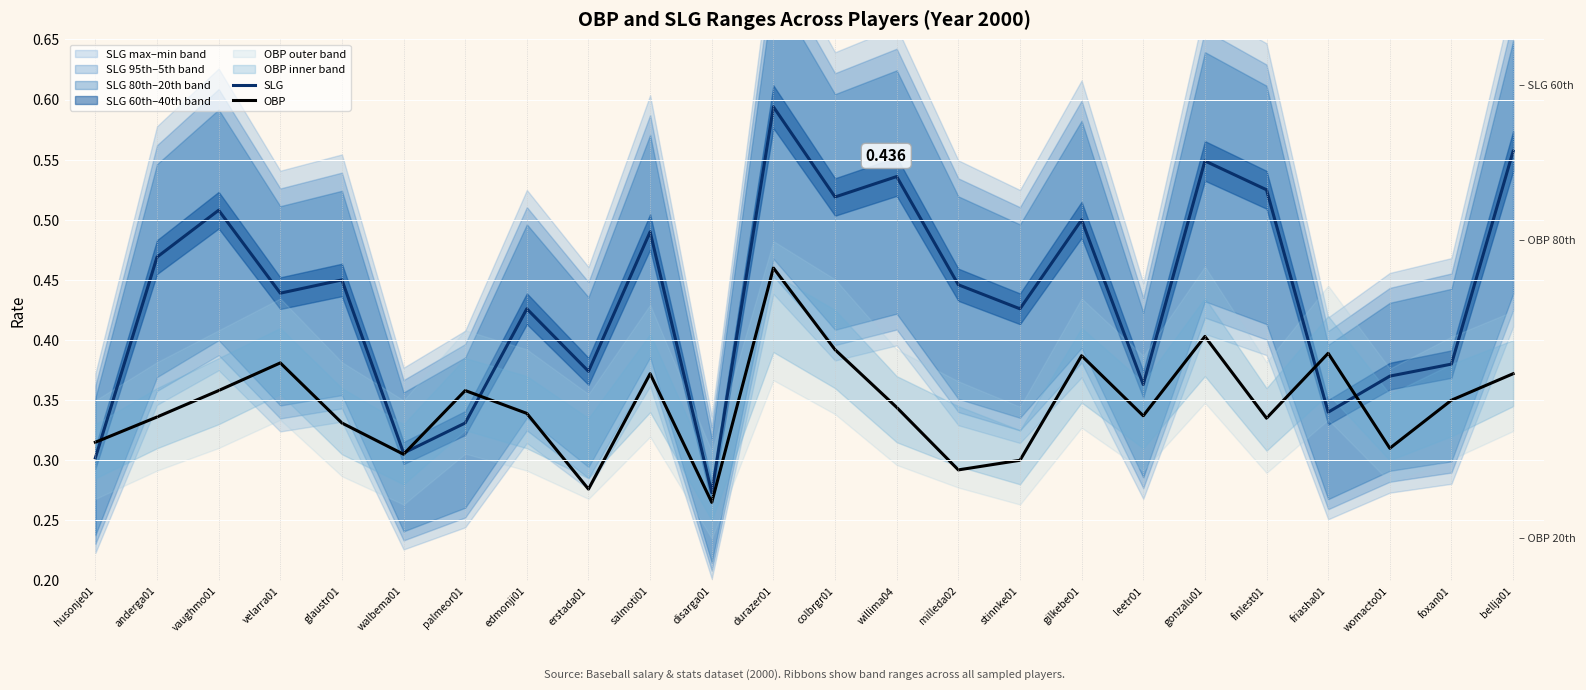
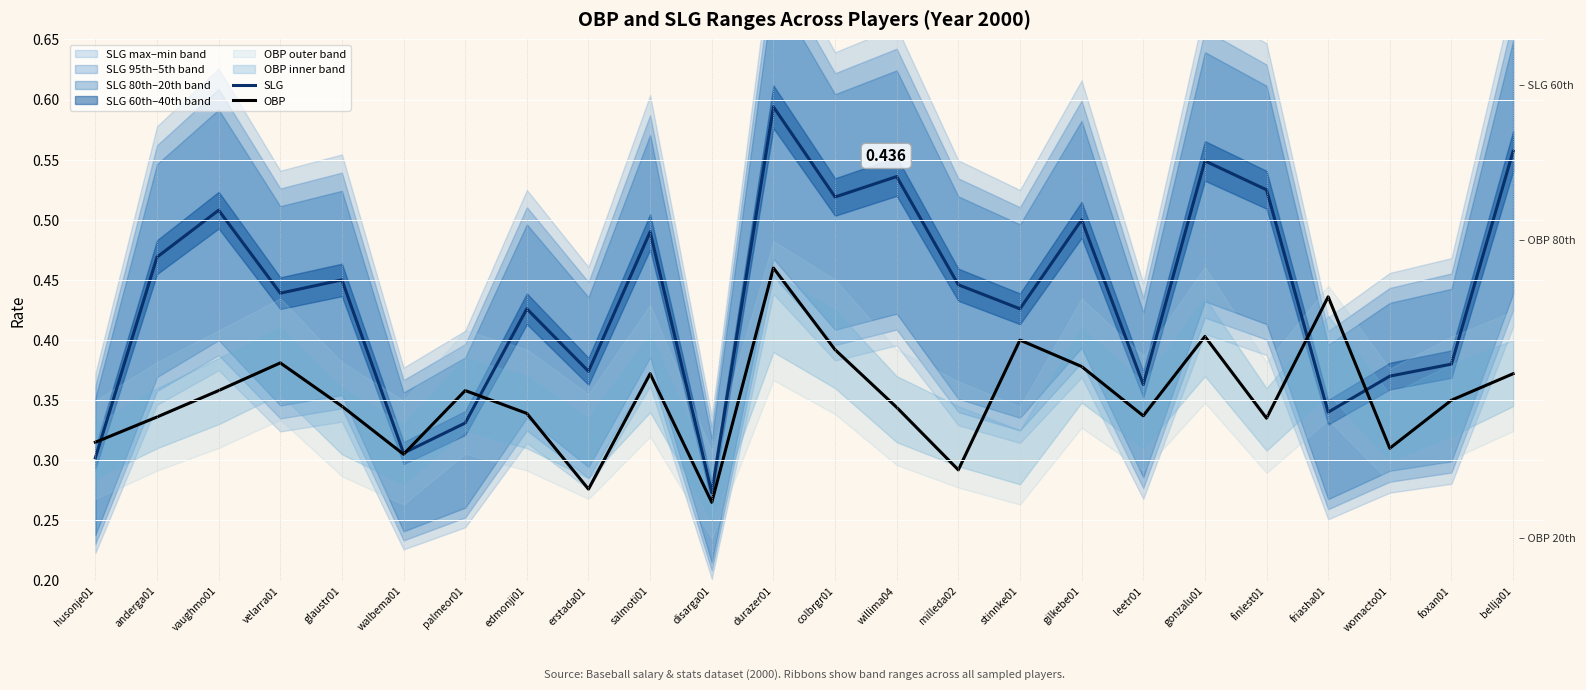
  {
    "OBP": {
      "husonje01": 0.315,
      "anderga01": 0.336,
      "vaughmo01": 0.358,
      "velarra01": 0.381,
-     "glaustr01": 0.331,
+     "glaustr01": 0.345,
      "palmeor01": 0.358,
      "edmonji01": 0.339,
      "erstada01": 0.276,
      "salmoti01": 0.372,
      "disarga01": 0.265,
      "durazer01": 0.460,
      "colbrgr01": 0.392,
      "willima04": 0.344,
      "milleda02": 0.292,
-     "stinnke01": 0.3,
-     "gilkebe01": 0.387,
+     "stinnke01": 0.4,
+     "gilkebe01": 0.378,
      "leetr01": 0.337,
      "gonzalu01": 0.403,
      "finlest01": 0.335,
-     "friasha01": 0.389,
+     "friasha01": 0.436,
      "womacto01": 0.310,
      "foxan01": 0.350,
      "bellja01": 0.372
    }
  }
